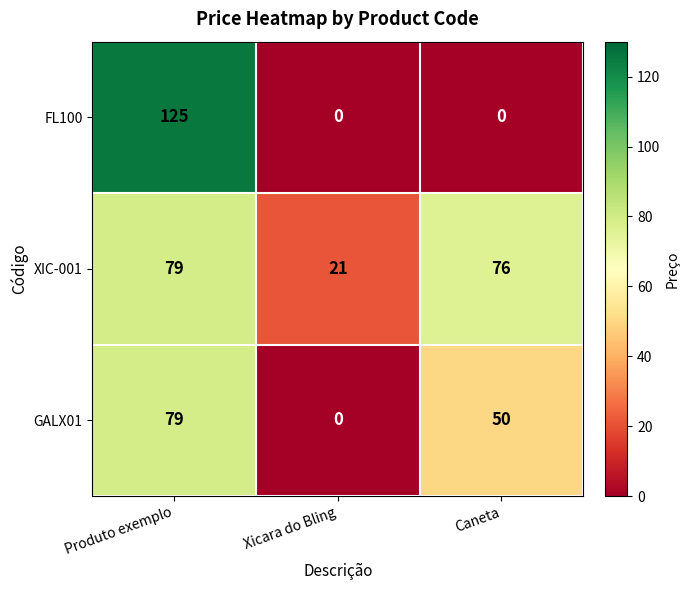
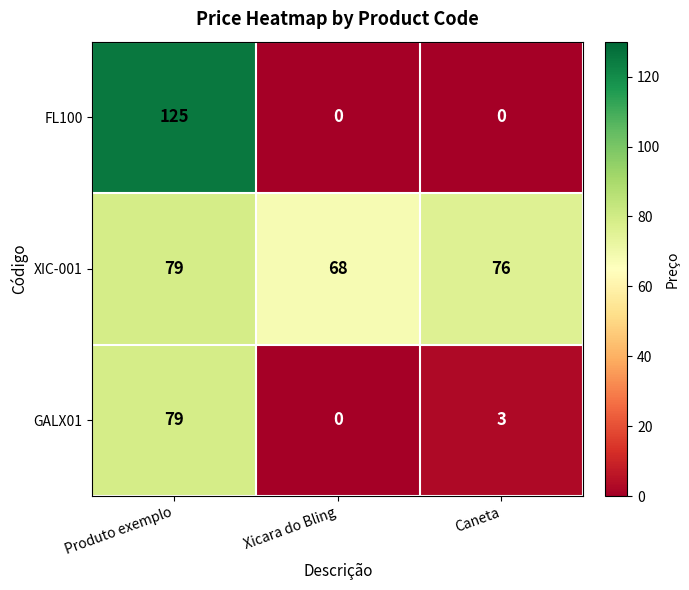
  {
    "FL100": {
      "Produto exemplo": 125,
      "Xicara do Bling": 0,
      "Caneta": 0
    },
    "XIC-001": {
      "Produto exemplo": 79,
-     "Xicara do Bling": 21,
+     "Xicara do Bling": 68,
      "Caneta": 76
    },
    "GALX01": {
      "Produto exemplo": 79,
      "Xicara do Bling": 0,
-     "Caneta": 50
+     "Caneta": 3
    }
  }
